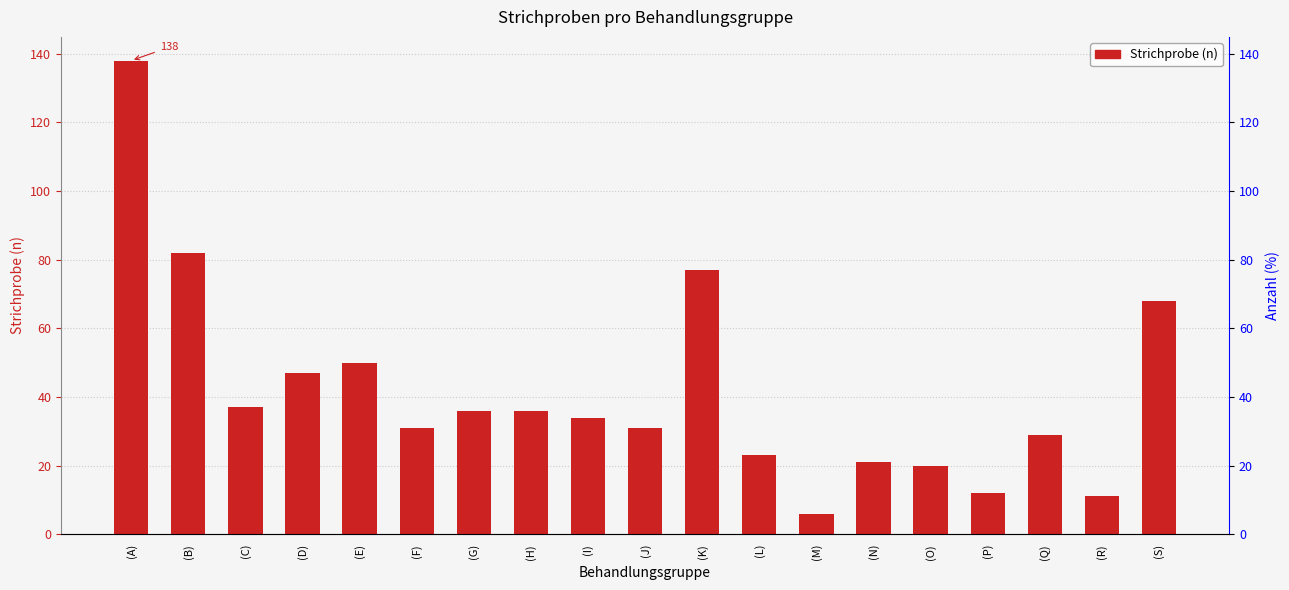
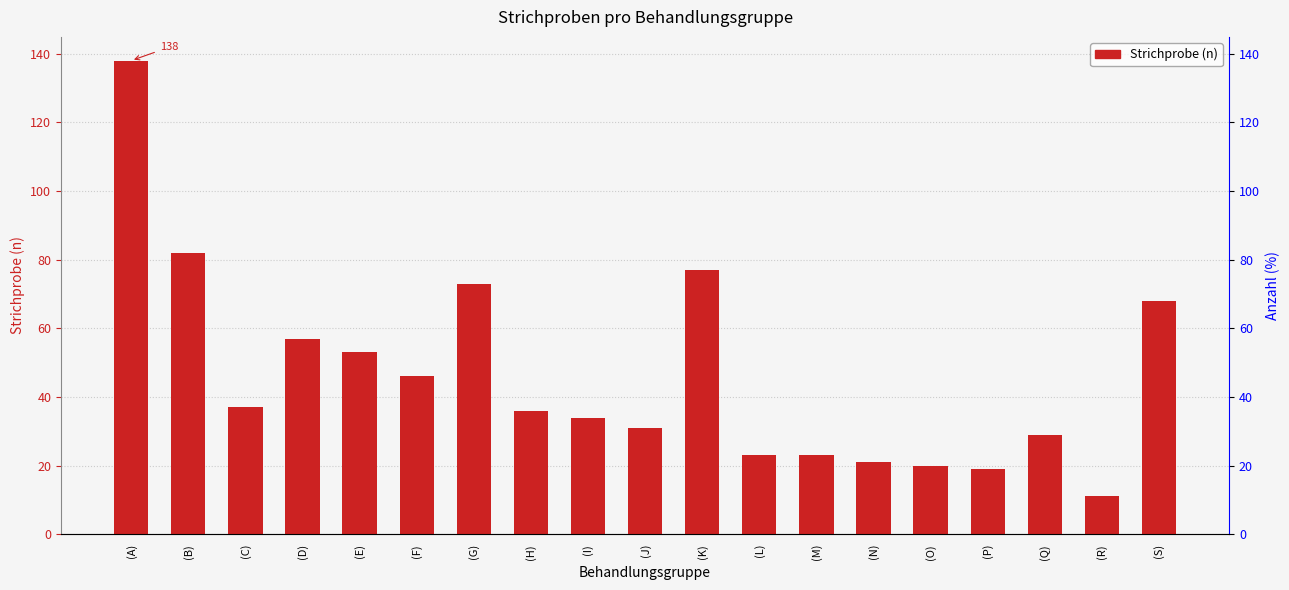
  {
    "(B)": 82,
    "(C)": 37,
-   "(D)": 47,
-   "(E)": 50,
-   "(F)": 31,
-   "(G)": 36,
+   "(D)": 57,
+   "(E)": 53,
+   "(F)": 46,
+   "(G)": 73,
    "(H)": 36,
    "(I)": 34,
    "(J)": 31,
    "(K)": 77,
    "(L)": 23,
-   "(M)": 6,
+   "(M)": 23,
    "(N)": 21,
    "(O)": 20,
-   "(P)": 12,
+   "(P)": 19,
    "(Q)": 29,
    "(R)": 11,
    "(S)": 68
  }
